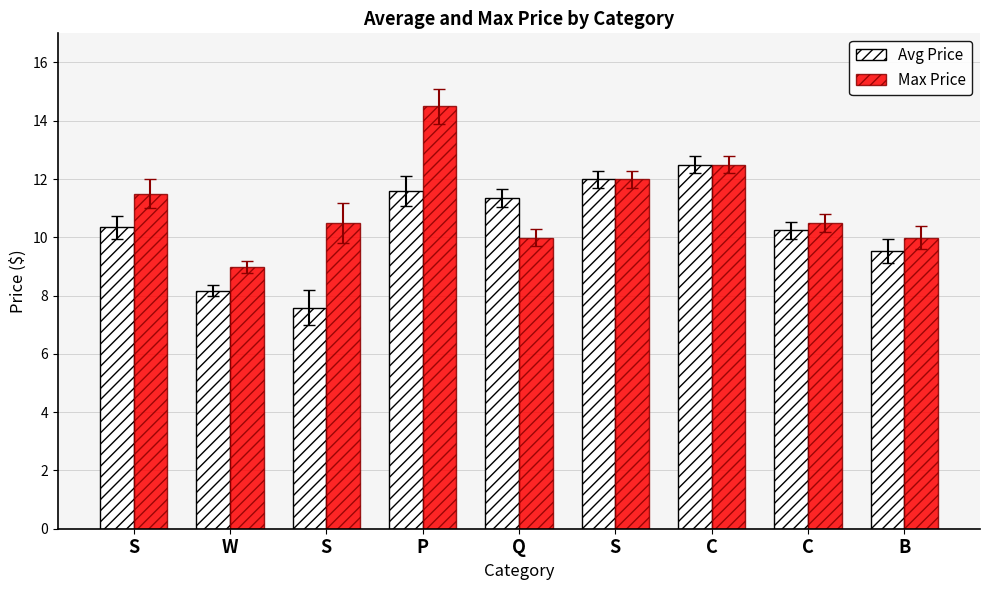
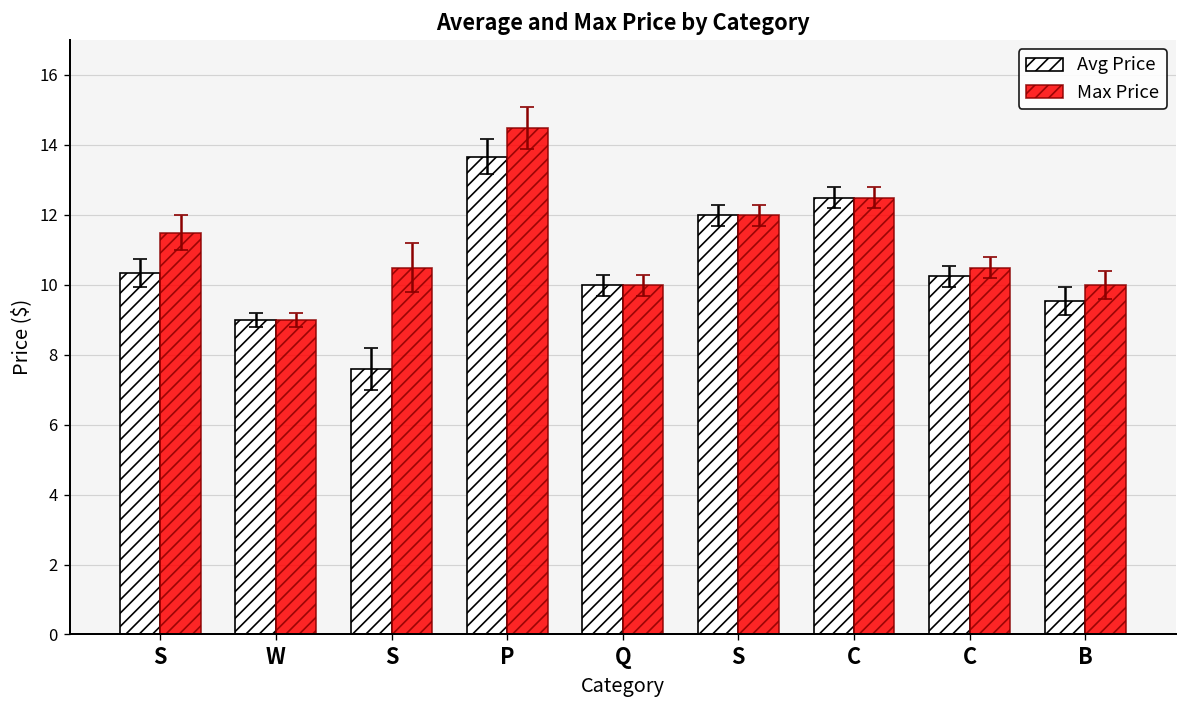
  {
    "Avg Price": {
-     "W": 8.2,
-     "P": 11.6,
-     "Q": 11.4,
+     "W": 9.0,
+     "P": 13.7,
+     "Q": 10.0,
      "B": 9.5
    },
    "Max Price": {
      "W": 9.0,
      "P": 14.5,
      "Q": 10.0,
      "B": 10.0
    }
  }
